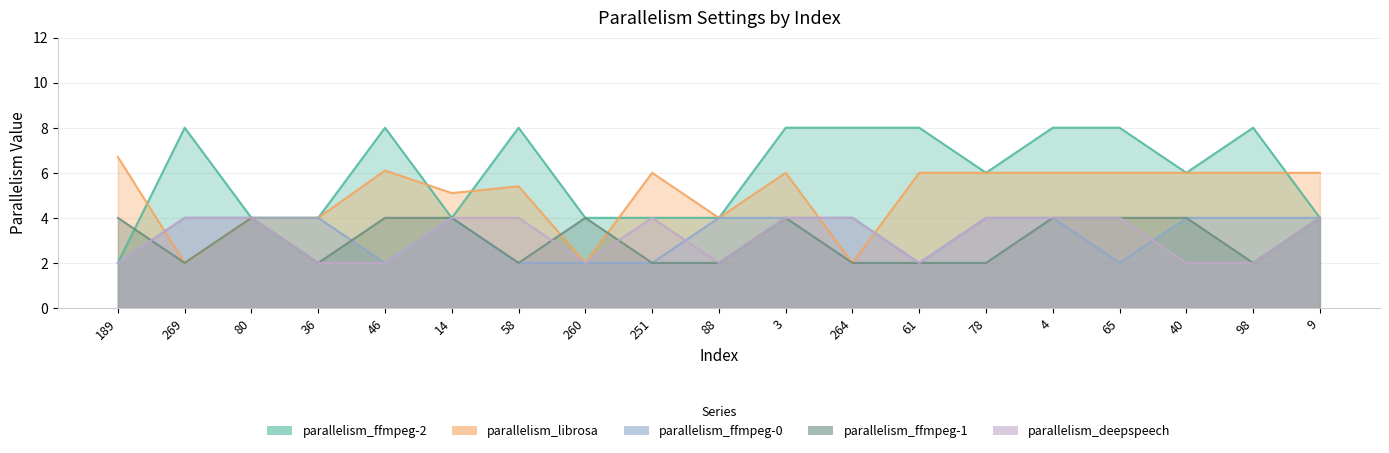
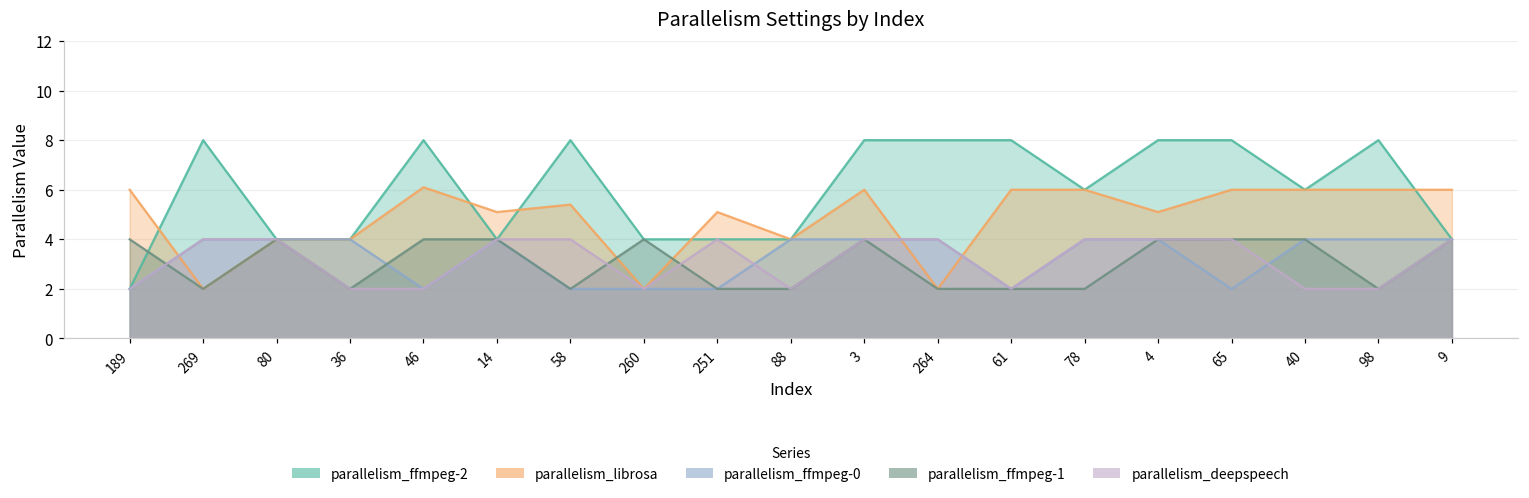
  {
    "parallelism_librosa": {
-     "189": 6.7,
+     "189": 6.0,
      "46": 6.1,
      "14": 5.1,
      "58": 5.4,
-     "251": 6.0,
+     "251": 5.1,
      "3": 6.0,
      "61": 6.0,
-     "4": 6.0,
+     "4": 5.1,
      "65": 6.0,
      "98": 6.0,
      "9": 6.0
    }
  }
